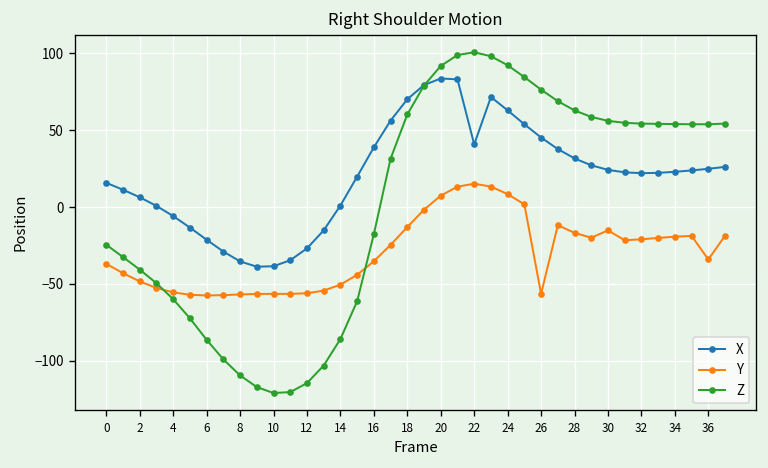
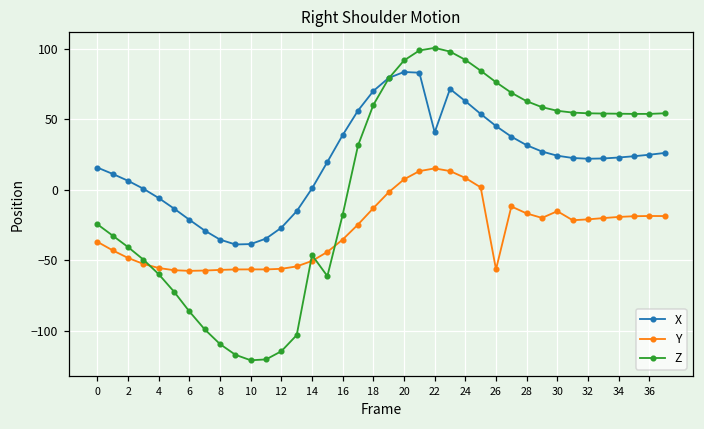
  {
    "X": {
      "0": 16,
      "2": 6,
      "4": -6,
      "6": -21,
      "8": -35,
      "10": -39,
      "12": -27,
      "14": 1,
      "16": 39,
      "18": 70,
      "20": 84,
      "22": 41,
      "24": 63,
      "26": 45,
      "28": 32,
      "30": 24,
      "32": 22,
      "34": 23,
      "36": 25
    },
    "Y": {
      "0": -37,
      "2": -48,
      "4": -56,
      "6": -58,
      "8": -57,
      "10": -57,
      "12": -56,
      "14": -51,
      "16": -35,
      "18": -13,
      "20": 7,
      "22": 15,
      "24": 8,
      "26": -57,
      "28": -17,
      "30": -15,
      "32": -21,
      "34": -19,
-     "36": -34
+     "36": -19
    },
    "Z": {
      "0": -25,
      "2": -41,
      "4": -60,
      "6": -86,
      "8": -110,
      "10": -121,
      "12": -115,
-     "14": -86,
+     "14": -46,
      "16": -18,
      "18": 60,
      "20": 92,
      "22": 101,
      "24": 92,
      "26": 76,
      "28": 63,
      "30": 56,
      "32": 54,
      "34": 54,
      "36": 54
    }
  }
